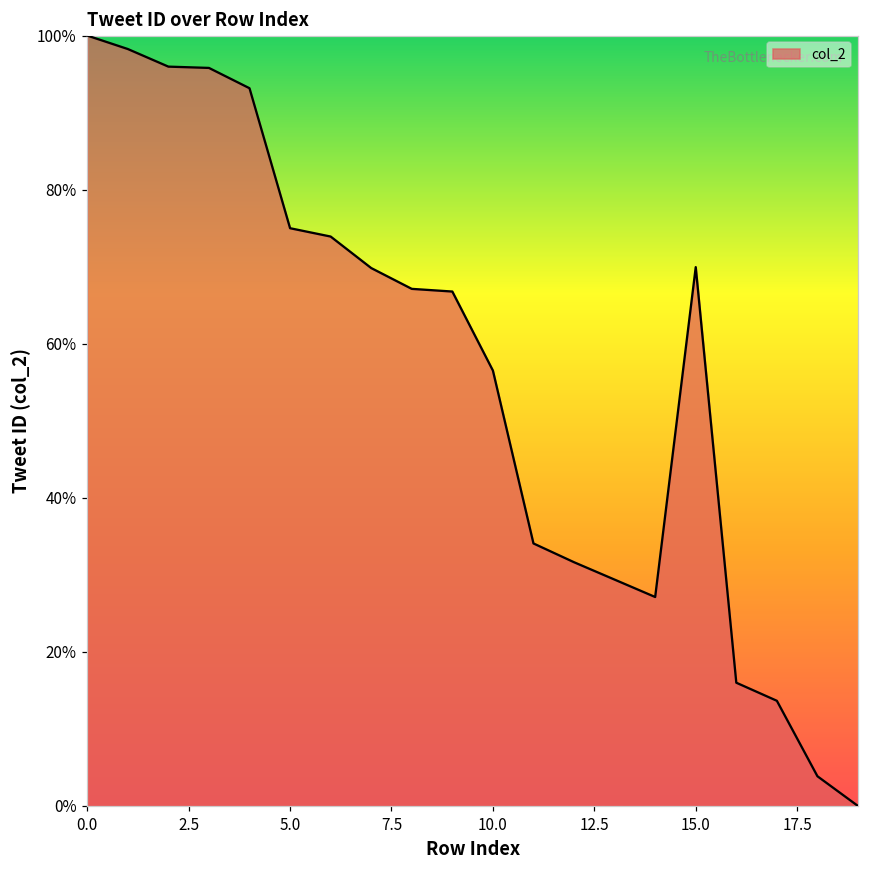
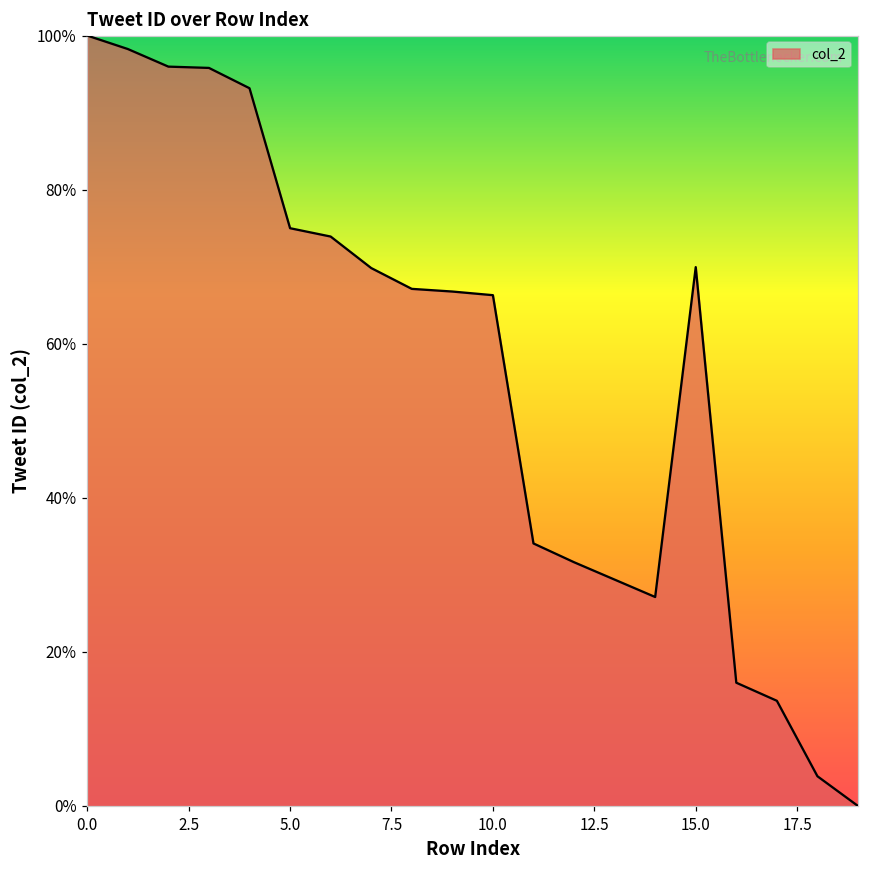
  {
    "0.0": "100%",
    "5.0": "75%",
-   "10.0": "57%",
+   "10.0": "66%",
    "15.0": "70%"
  }
